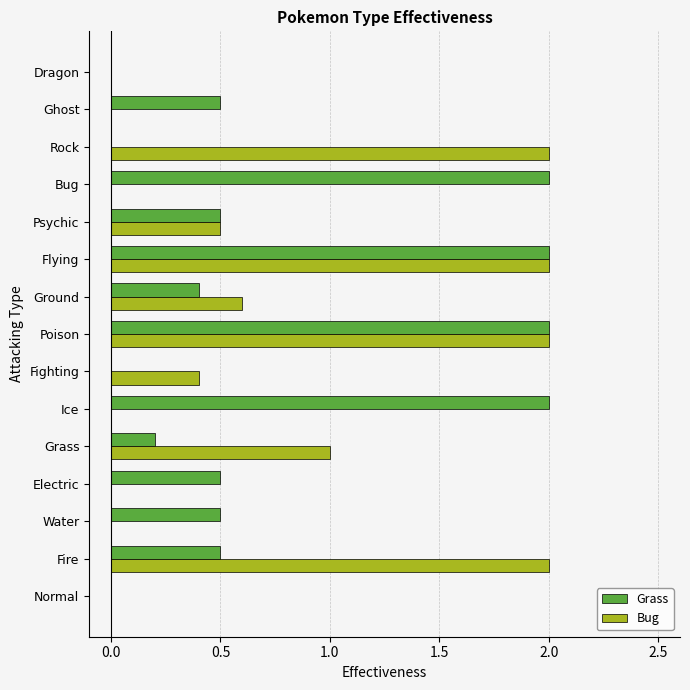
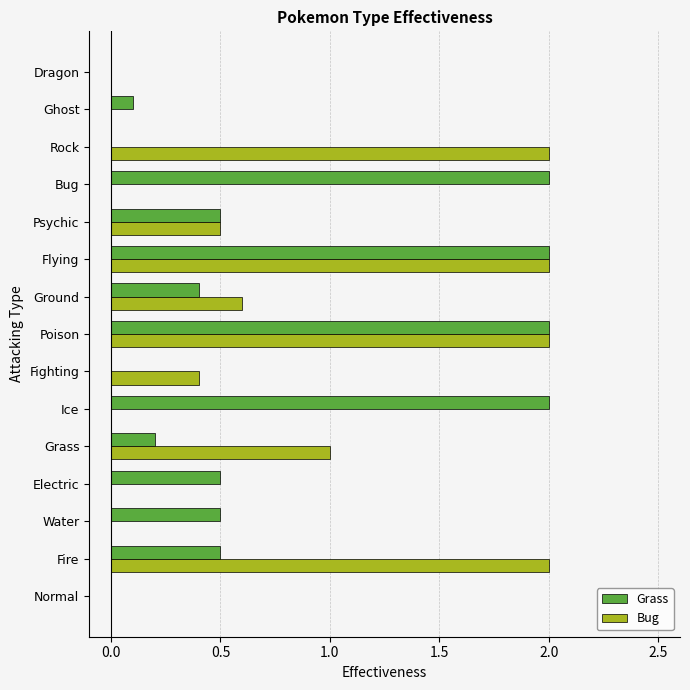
  {
    "Grass": {
      "Dragon": 0.0,
-     "Ghost": 0.5,
+     "Ghost": 0.1,
      "Rock": 0.0,
      "Bug": 2.0,
      "Psychic": 0.5,
      "Flying": 2.0,
      "Ground": 0.4,
      "Poison": 2.0,
      "Fighting": 0.0,
      "Ice": 2.0,
      "Grass": 0.2,
      "Electric": 0.5,
      "Water": 0.5,
      "Fire": 0.5,
      "Normal": 0.0
    },
    "Bug": {
      "Dragon": 0.0,
      "Ghost": 0.0,
      "Rock": 2.0,
      "Bug": 0.0,
      "Psychic": 0.5,
      "Flying": 2.0,
      "Ground": 0.6,
      "Poison": 2.0,
      "Fighting": 0.4,
      "Ice": 0.0,
      "Grass": 1.0,
      "Electric": 0.0,
      "Water": 0.0,
      "Fire": 2.0,
      "Normal": 0.0
    }
  }
